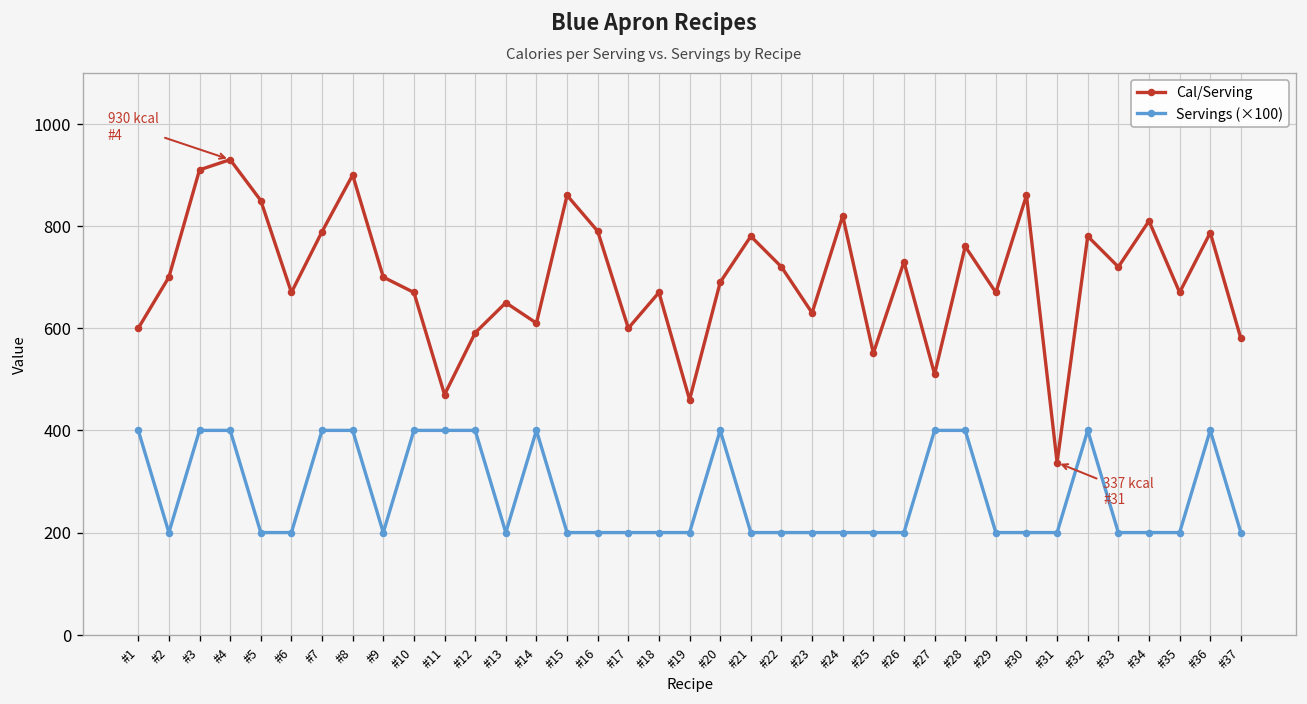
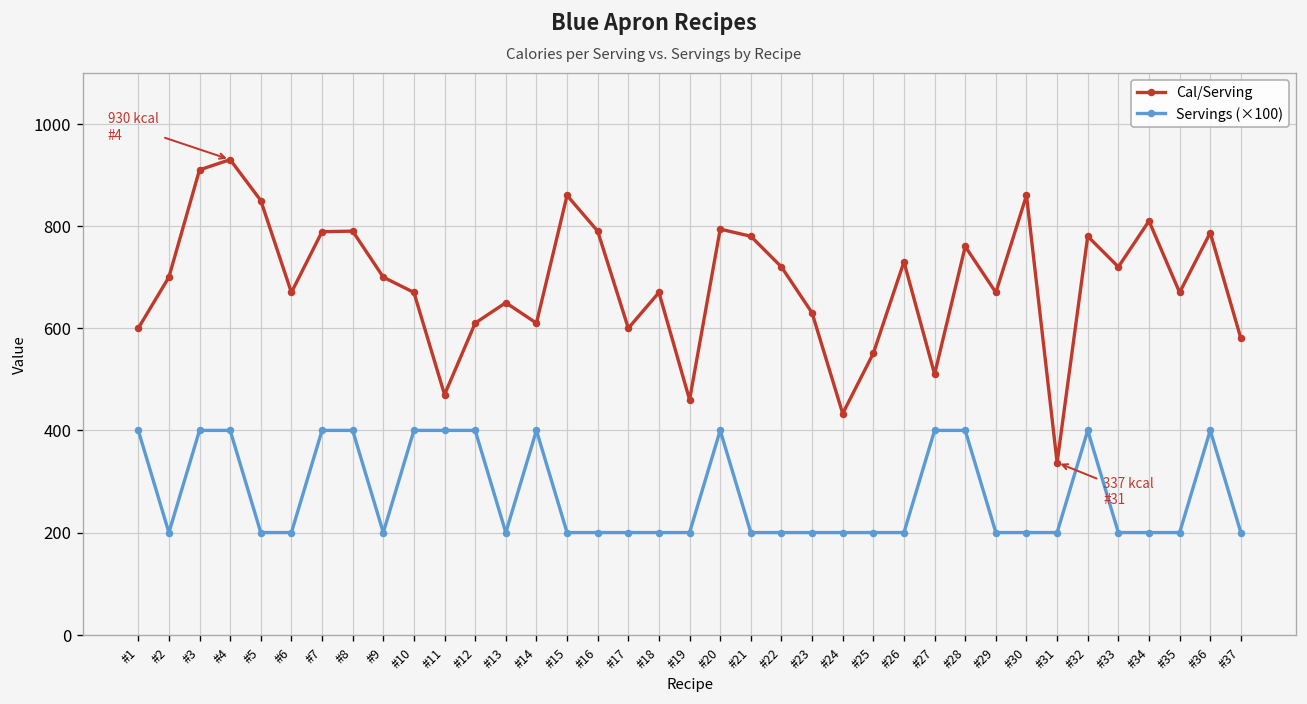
  {
    "Cal/Serving": {
      "#1": 600,
      "#2": 700,
      "#3": 910,
      "#5": 850,
      "#6": 670,
      "#7": 790,
-     "#8": 900,
+     "#8": 790,
      "#9": 700,
      "#10": 670,
      "#11": 470,
-     "#12": 590,
+     "#12": 610,
      "#13": 650,
      "#14": 610,
      "#15": 860,
      "#16": 790,
      "#17": 600,
      "#18": 670,
      "#19": 460,
-     "#20": 690,
+     "#20": 790,
      "#21": 780,
      "#22": 720,
      "#23": 630,
-     "#24": 820,
+     "#24": 430,
      "#25": 550,
      "#26": 730,
      "#27": 510,
      "#28": 760,
      "#29": 670,
      "#30": 860,
      "#32": 780,
      "#33": 720,
      "#34": 810,
      "#35": 670,
      "#36": 790,
      "#37": 580
    },
    "Servings (×100)": {
      "#1": 400,
      "#2": 200,
      "#3": 400,
      "#4": 400,
      "#5": 200,
      "#6": 200,
      "#7": 400,
      "#8": 400,
      "#9": 200,
      "#10": 400,
      "#11": 400,
      "#12": 400,
      "#13": 200,
      "#14": 400,
      "#15": 200,
      "#16": 200,
      "#17": 200,
      "#18": 200,
      "#19": 200,
      "#20": 400,
      "#21": 200,
      "#22": 200,
      "#23": 200,
      "#24": 200,
      "#25": 200,
      "#26": 200,
      "#27": 400,
      "#28": 400,
      "#29": 200,
      "#30": 200,
      "#31": 200,
      "#32": 400,
      "#33": 200,
      "#34": 200,
      "#35": 200,
      "#36": 400,
      "#37": 200
    }
  }
